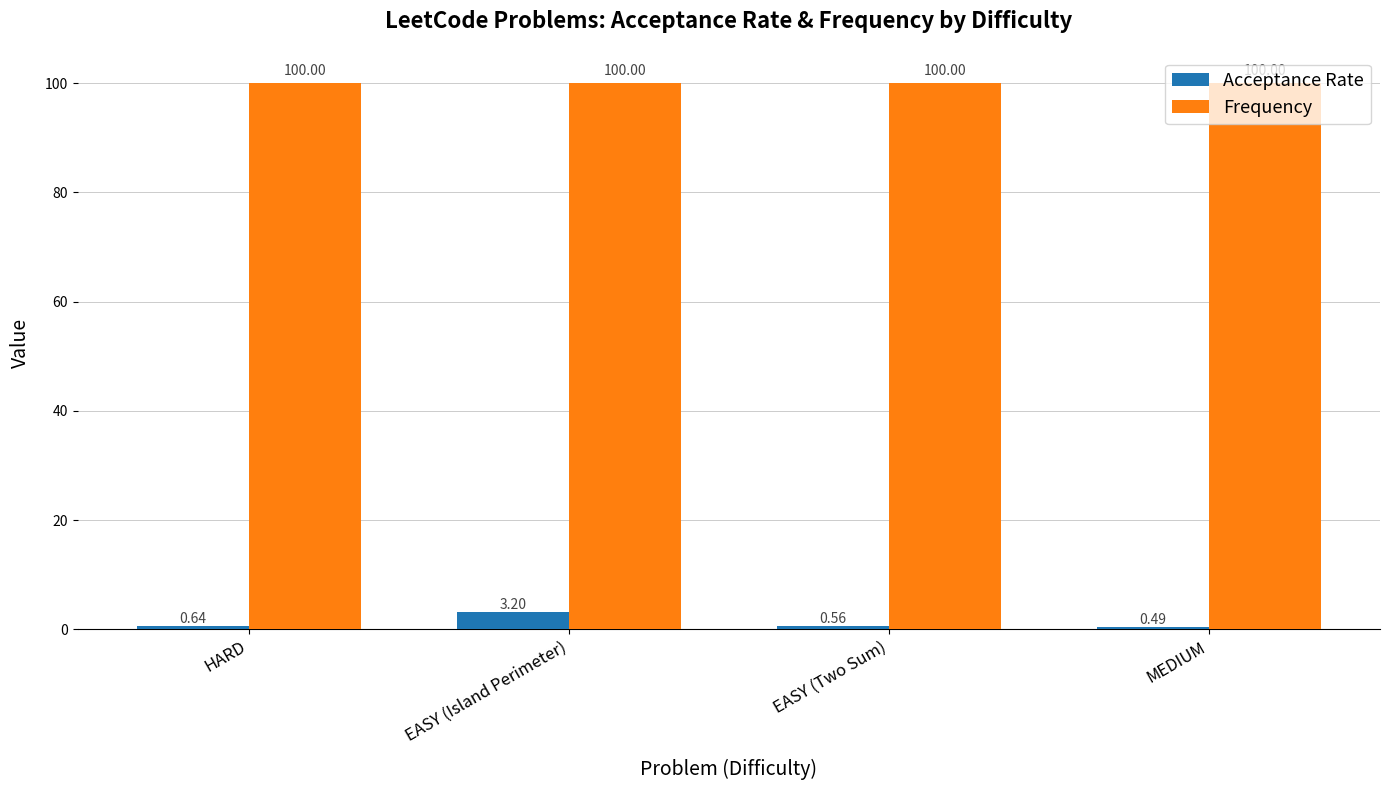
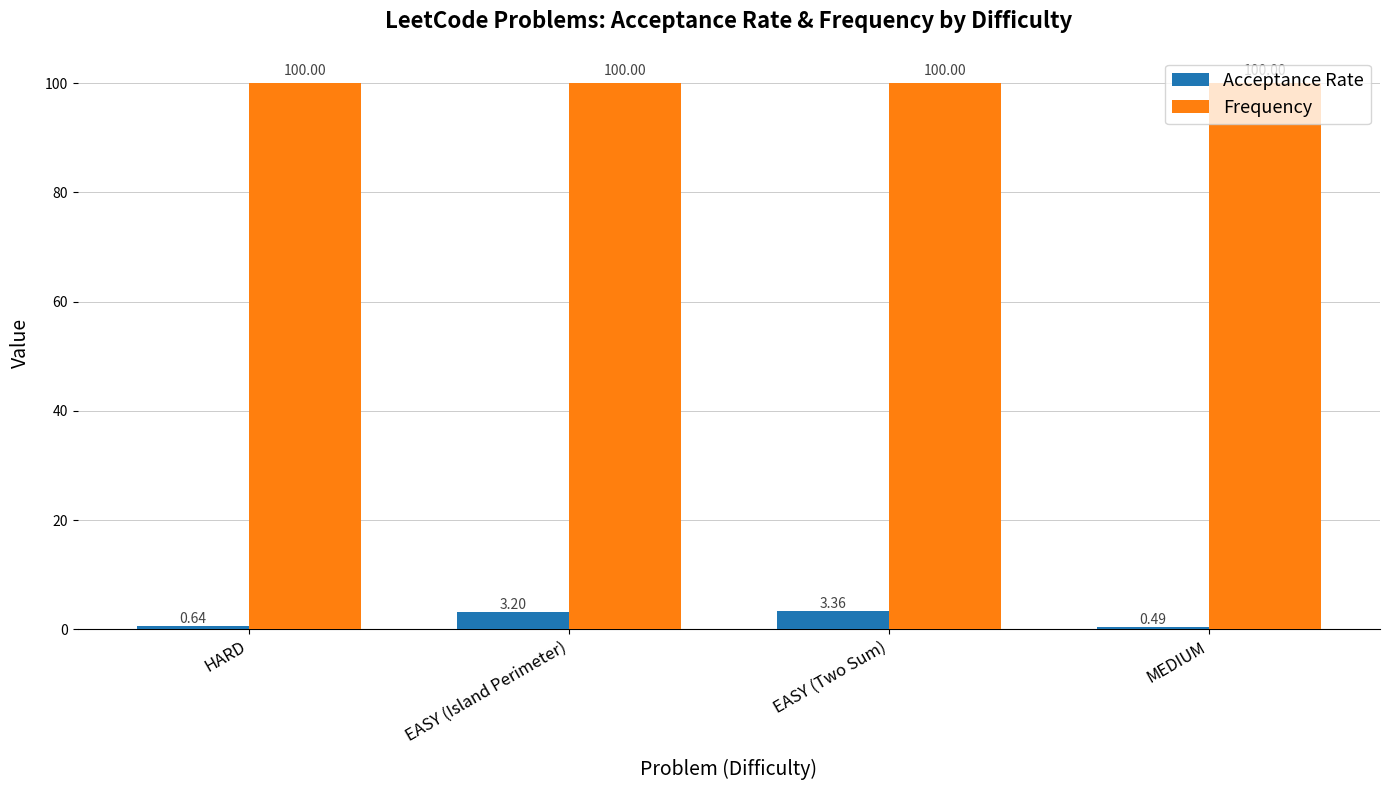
  {
    "Acceptance Rate": {
      "HARD": 0.64,
      "EASY (Island Perimeter)": 3.20,
-     "EASY (Two Sum)": 0.56,
+     "EASY (Two Sum)": 3.36,
      "MEDIUM": 0.49
    },
    "Frequency": {
      "HARD": 100.00,
      "EASY (Island Perimeter)": 100.00,
      "EASY (Two Sum)": 100.00
    }
  }
